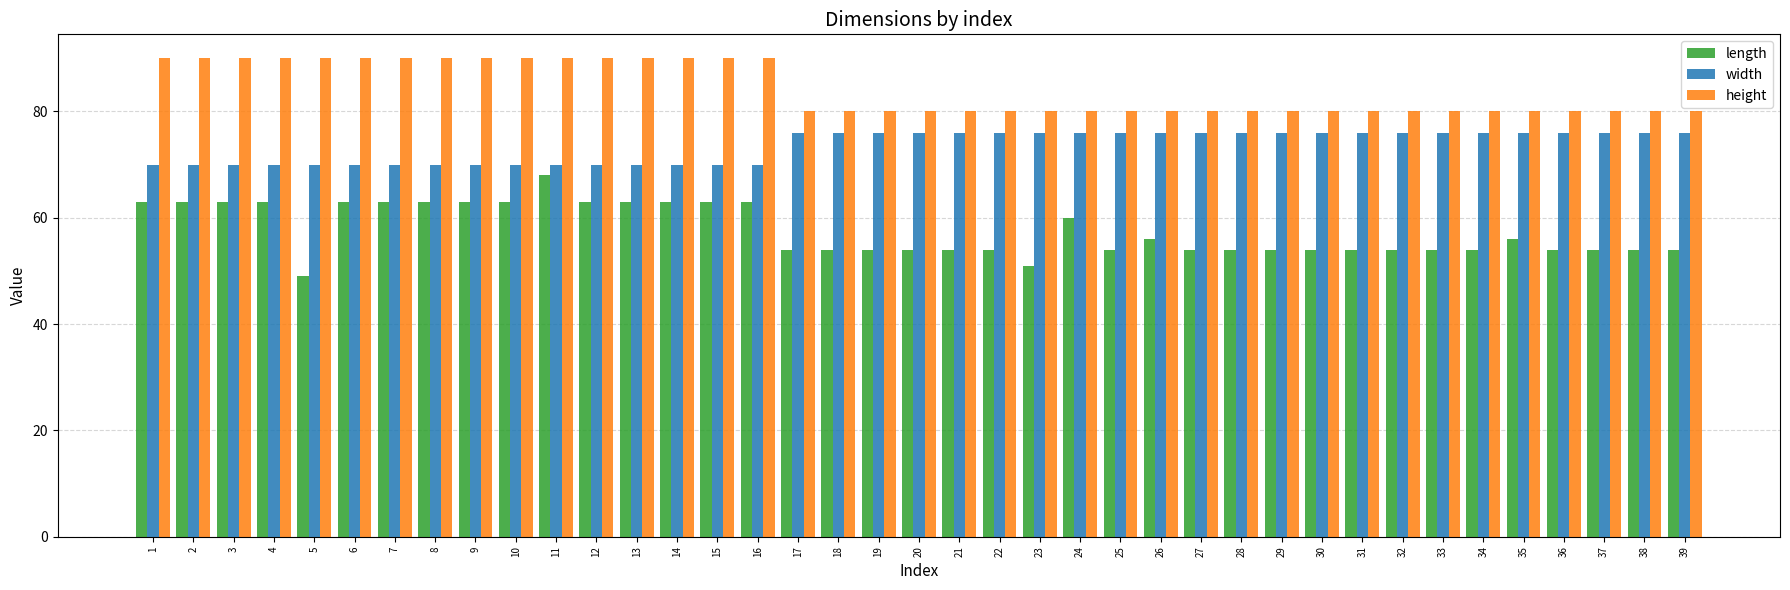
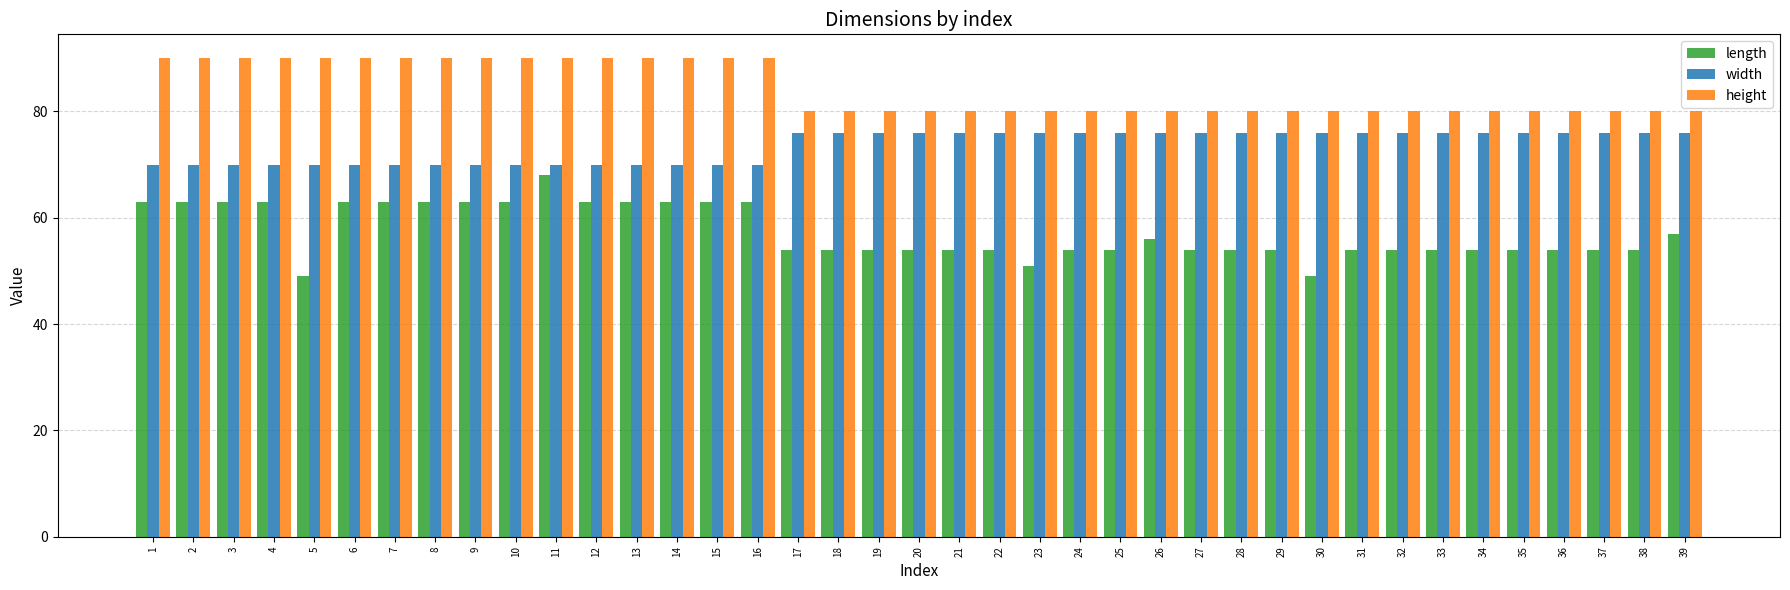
  {
    "length": {
      "1": 63,
      "2": 63,
      "3": 63,
      "4": 63,
      "5": 49,
      "6": 63,
      "7": 63,
      "8": 63,
      "9": 63,
      "10": 63,
      "11": 68,
      "12": 63,
      "13": 63,
      "14": 63,
      "15": 63,
      "16": 63,
      "17": 54,
      "18": 54,
      "19": 54,
      "20": 54,
      "21": 54,
      "22": 54,
      "23": 51,
-     "24": 60,
+     "24": 54,
      "25": 54,
      "26": 56,
      "27": 54,
      "28": 54,
      "29": 54,
-     "30": 54,
+     "30": 49,
      "31": 54,
      "32": 54,
      "33": 54,
      "34": 54,
-     "35": 56,
+     "35": 54,
      "36": 54,
      "37": 54,
      "38": 54,
-     "39": 54
+     "39": 57
    },
    "width": {
      "1": 70,
      "2": 70,
      "3": 70,
      "4": 70,
      "5": 70,
      "6": 70,
      "7": 70,
      "8": 70,
      "9": 70,
      "10": 70,
      "11": 70,
      "12": 70,
      "13": 70,
      "14": 70,
      "15": 70,
      "16": 70,
      "17": 76,
      "18": 76,
      "19": 76,
      "20": 76,
      "21": 76,
      "22": 76,
      "23": 76,
      "24": 76,
      "25": 76,
      "26": 76,
      "27": 76,
      "28": 76,
      "29": 76,
      "30": 76,
      "31": 76,
      "32": 76,
      "33": 76,
      "34": 76,
      "35": 76,
      "36": 76,
      "37": 76,
      "38": 76,
      "39": 76
    },
    "height": {
      "1": 90,
      "2": 90,
      "3": 90,
      "4": 90,
      "5": 90,
      "6": 90,
      "7": 90,
      "8": 90,
      "9": 90,
      "10": 90,
      "11": 90,
      "12": 90,
      "13": 90,
      "14": 90,
      "15": 90,
      "16": 90,
      "17": 80,
      "18": 80,
      "19": 80,
      "20": 80,
      "21": 80,
      "22": 80,
      "23": 80,
      "24": 80,
      "25": 80,
      "26": 80,
      "27": 80,
      "28": 80,
      "29": 80,
      "30": 80,
      "31": 80,
      "32": 80,
      "33": 80,
      "34": 80,
      "35": 80,
      "36": 80,
      "37": 80,
      "38": 80,
      "39": 80
    }
  }
